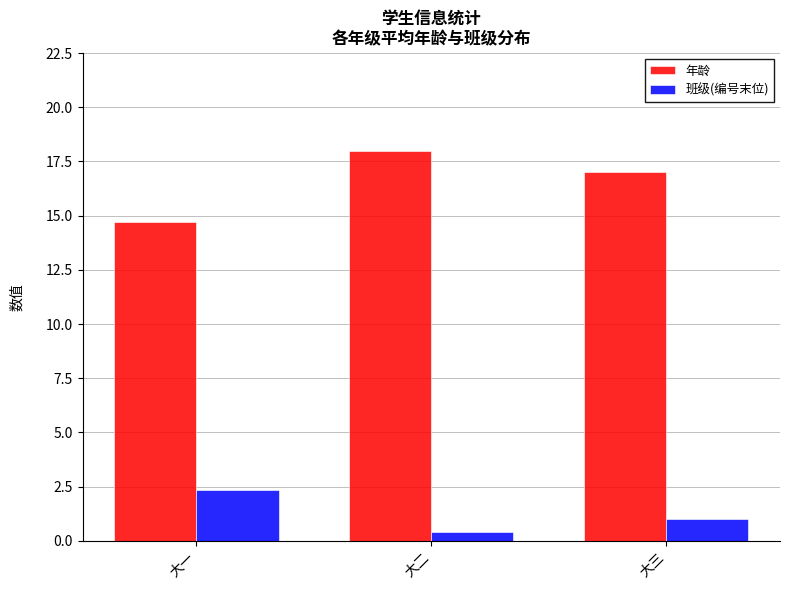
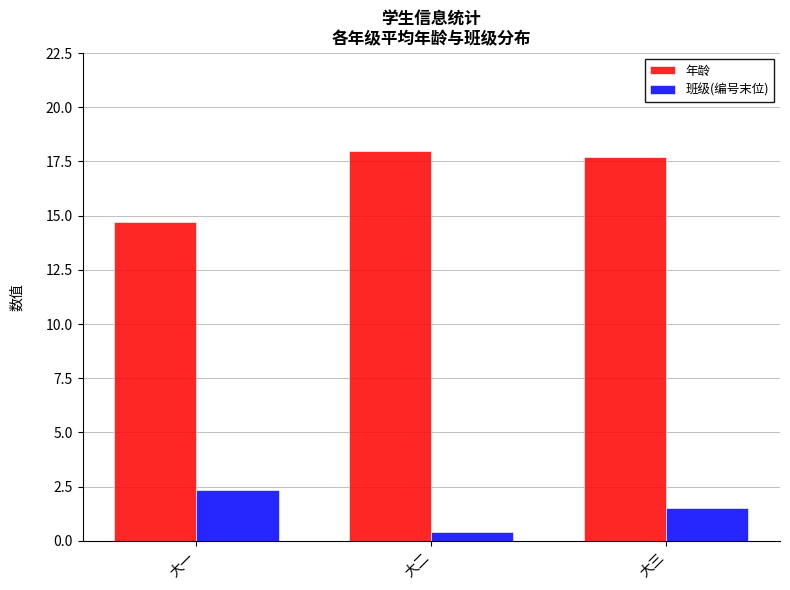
  {
    "年龄": {
      "大一": 14.7,
      "大二": 18.0,
-     "大三": 17.0
+     "大三": 17.7
    },
    "班级(编号末位)": {
      "大一": 2.3,
      "大二": 0.4,
-     "大三": 1.0
+     "大三": 1.5
    }
  }
